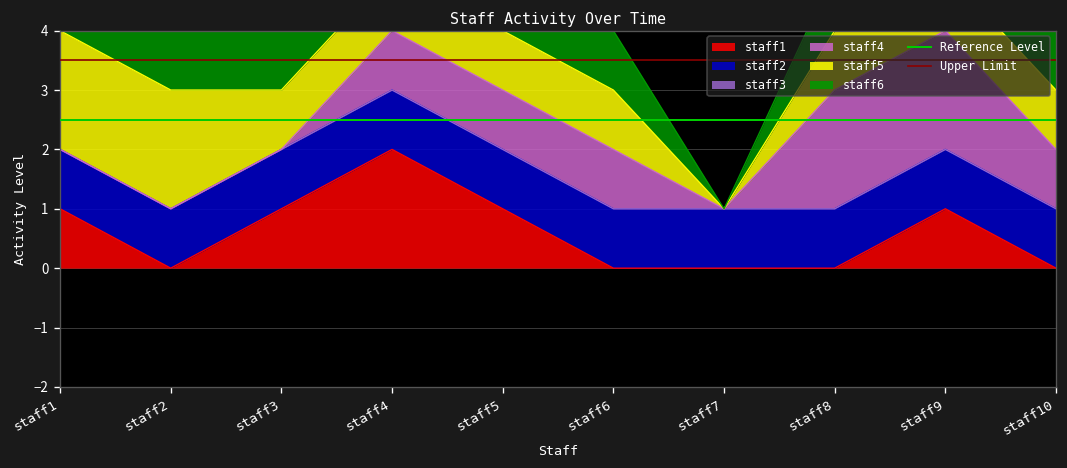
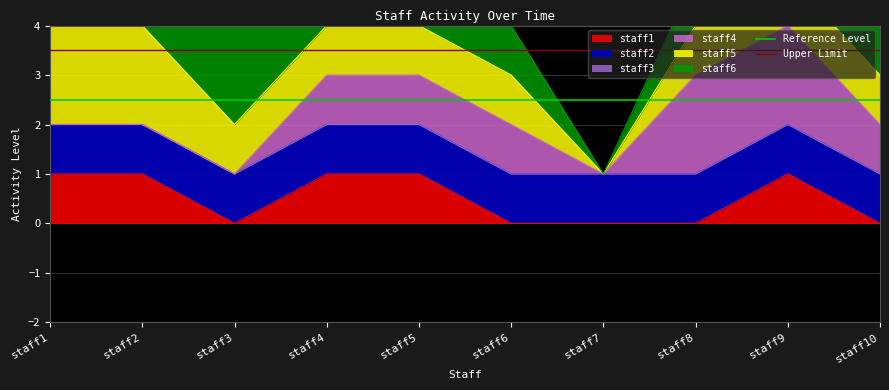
  {
    "staff1": {
      "staff1": 1,
-     "staff2": 0,
-     "staff3": 1,
-     "staff4": 2,
+     "staff2": 1,
+     "staff3": 0,
+     "staff4": 1,
      "staff5": 1,
      "staff6": 0,
      "staff7": 0,
      "staff8": 0,
      "staff9": 1,
      "staff10": 0
    },
    "staff5": {
      "staff1": 2,
      "staff2": 2,
      "staff3": 1,
      "staff5": 1,
      "staff6": 1,
      "staff8": 1,
      "staff10": 1
    },
    "staff6": {
      "staff6": 1,
      "staff10": 1
    }
  }
